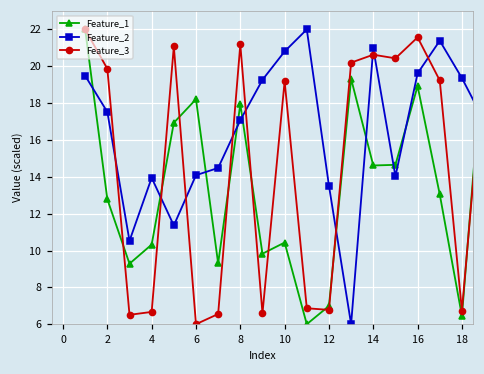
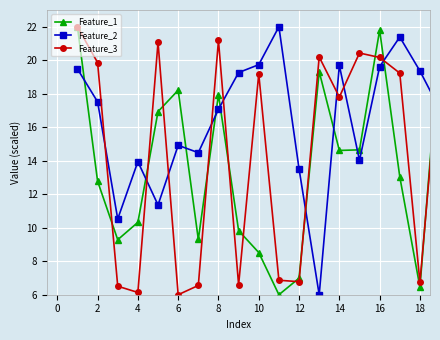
  {
    "Feature_1": {
      "2": 12.8,
      "4": 10.3,
      "6": 18.2,
      "8": 17.9,
-     "10": 10.4,
+     "10": 8.5,
      "12": 7.0,
      "14": 14.6,
-     "16": 18.9,
+     "16": 21.8,
      "18": 6.4
    },
    "Feature_2": {
      "2": 17.5,
      "4": 13.9,
-     "6": 14.1,
+     "6": 14.9,
      "8": 17.1,
-     "10": 20.8,
+     "10": 19.7,
      "12": 13.5,
-     "14": 21.0,
+     "14": 19.7,
      "16": 19.6,
      "18": 19.4
    },
    "Feature_3": {
      "2": 19.9,
-     "4": 6.7,
+     "4": 6.1,
      "6": 6.0,
      "8": 21.2,
      "10": 19.2,
      "12": 6.8,
-     "14": 20.6,
-     "16": 21.6,
+     "14": 17.8,
+     "16": 20.2,
      "18": 6.7
    }
  }
